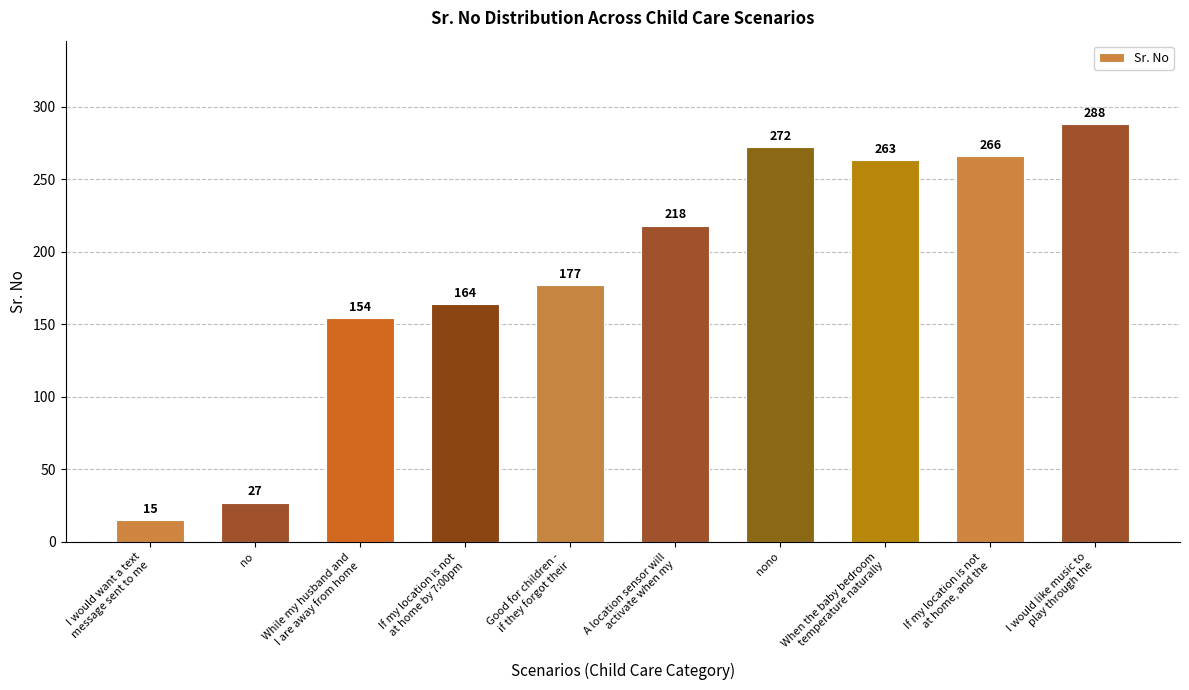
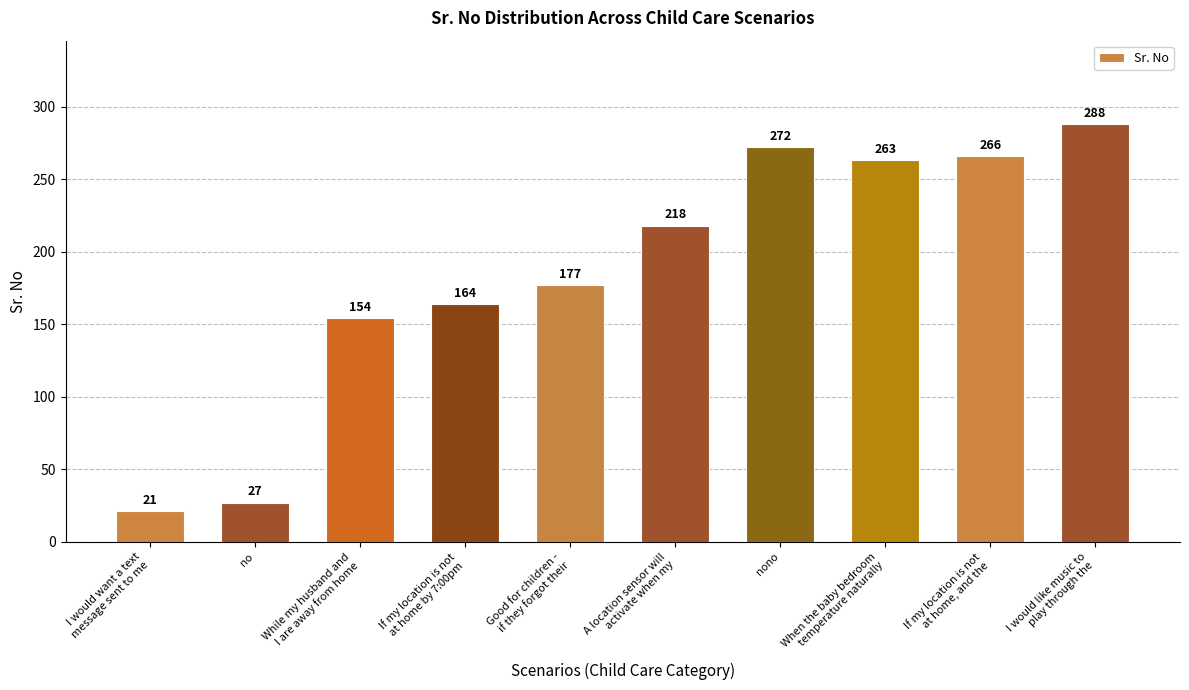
  {
-   "I would want a text message sent to me": 15,
+   "I would want a text message sent to me": 21,
    "no": 27,
    "While my husband and I are away from home": 154,
    "If my location is not at home by 7:00pm": 164,
    "Good for children - if they forgot their": 177,
    "A location sensor will activate when my": 218,
    "nono": 272,
    "When the baby bedroom temperature naturally": 263,
    "If my location is not at home, and the": 266,
    "I would like music to play through the": 288
  }
